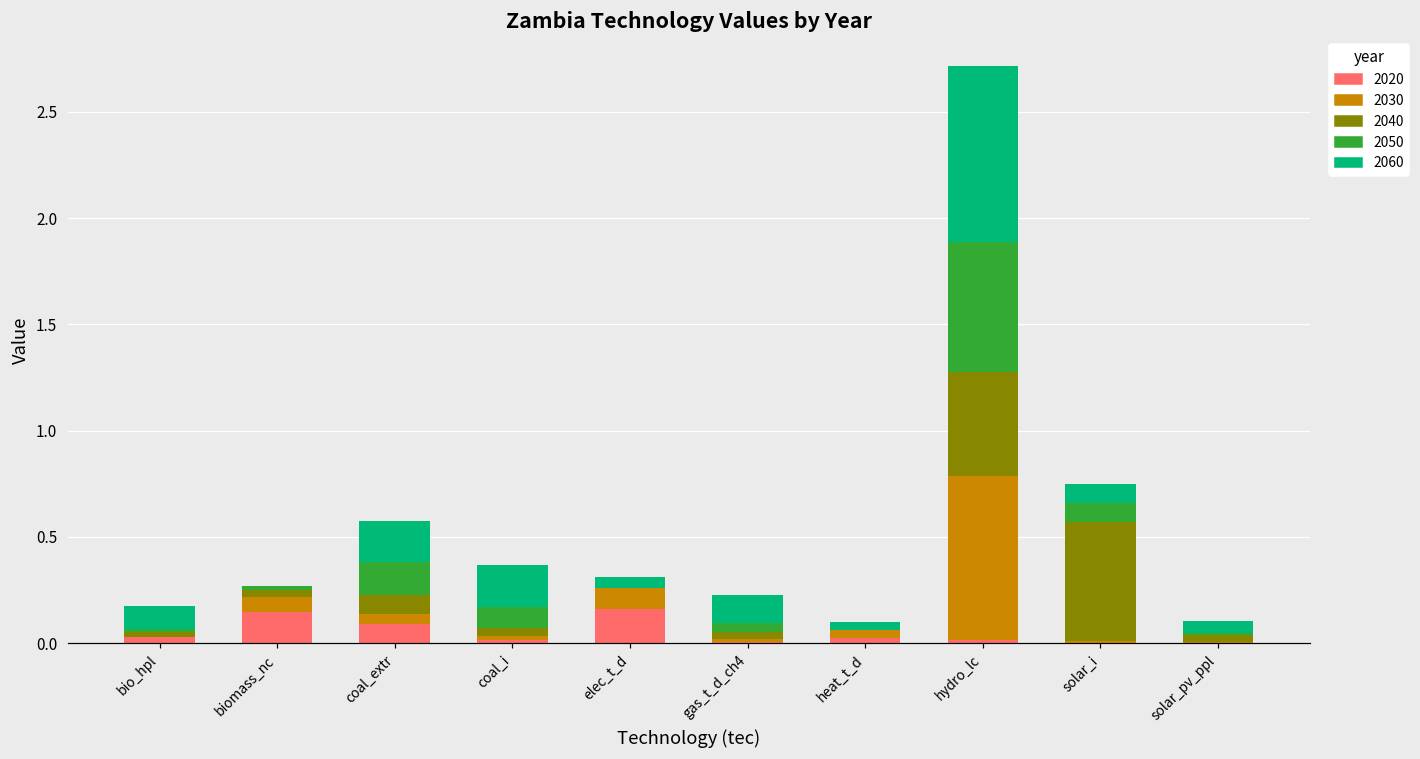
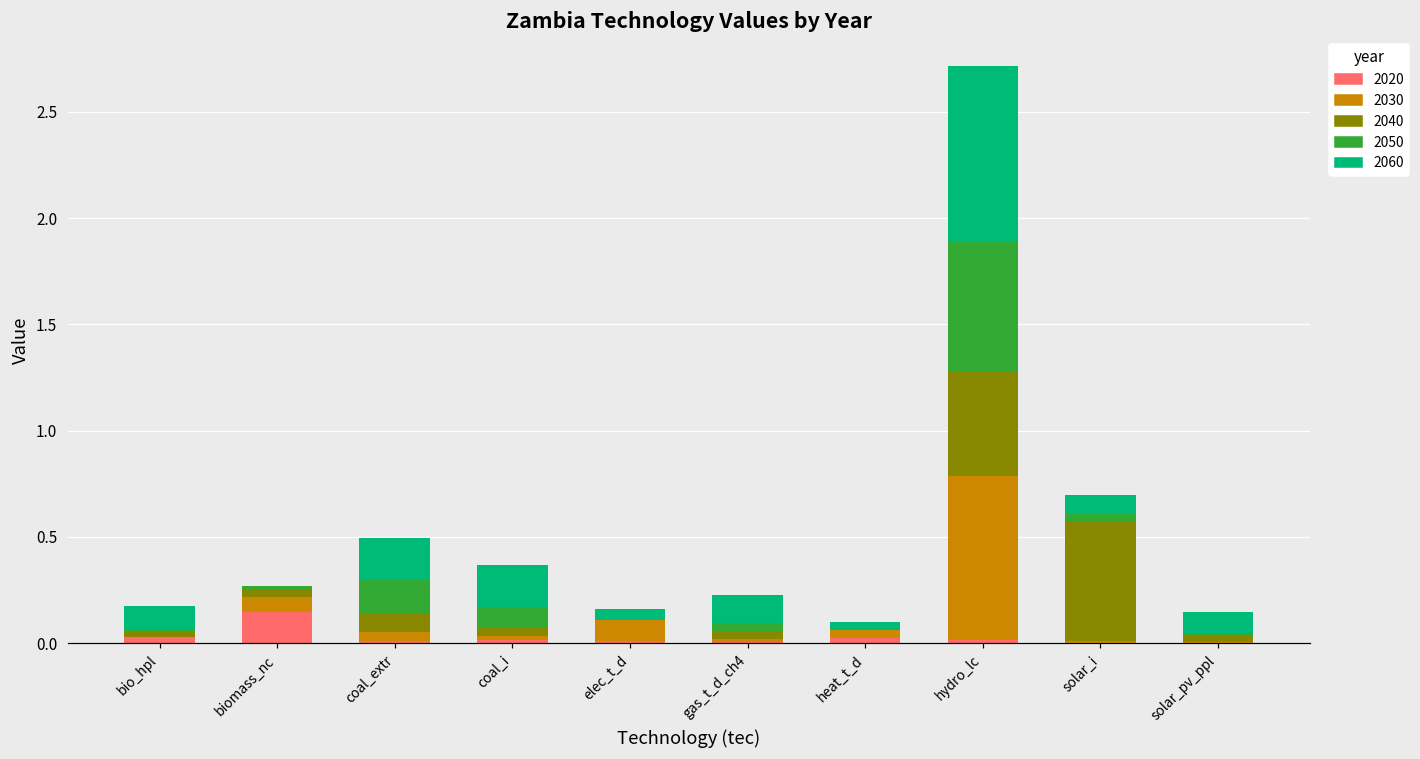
  {
    "2020": {
      "bio_hpl": 0.03,
      "biomass_nc": 0.15,
-     "coal_extr": 0.09,
+     "coal_extr": 0.01,
      "coal_i": 0.02,
-     "elec_t_d": 0.16,
+     "elec_t_d": 0.01,
      "heat_t_d": 0.02,
      "solar_i": 0.00,
      "solar_pv_ppl": 0.00
    },
    "2030": {
      "bio_hpl": 0.00,
      "biomass_nc": 0.07,
      "coal_extr": 0.05,
      "coal_i": 0.02,
      "elec_t_d": 0.10,
      "gas_t_d_ch4": 0.01,
      "heat_t_d": 0.04,
      "hydro_lc": 0.77
    },
    "2040": {
      "bio_hpl": 0.02,
      "biomass_nc": 0.04,
      "coal_extr": 0.09,
      "coal_i": 0.04,
      "elec_t_d": 0.00,
      "gas_t_d_ch4": 0.03,
      "heat_t_d": 0.00,
      "hydro_lc": 0.49,
      "solar_i": 0.56,
      "solar_pv_ppl": 0.03
    },
    "2050": {
      "bio_hpl": 0.02,
      "biomass_nc": 0.01,
      "coal_extr": 0.16,
      "coal_i": 0.10,
      "elec_t_d": 0.00,
      "gas_t_d_ch4": 0.04,
      "heat_t_d": 0.00,
      "hydro_lc": 0.61,
-     "solar_i": 0.09
+     "solar_i": 0.04
    },
    "2060": {
      "bio_hpl": 0.11,
      "biomass_nc": 0.00,
      "coal_extr": 0.19,
      "coal_i": 0.20,
      "elec_t_d": 0.05,
      "gas_t_d_ch4": 0.13,
      "heat_t_d": 0.04,
      "hydro_lc": 0.83,
      "solar_i": 0.09,
-     "solar_pv_ppl": 0.05
+     "solar_pv_ppl": 0.10
    }
  }
